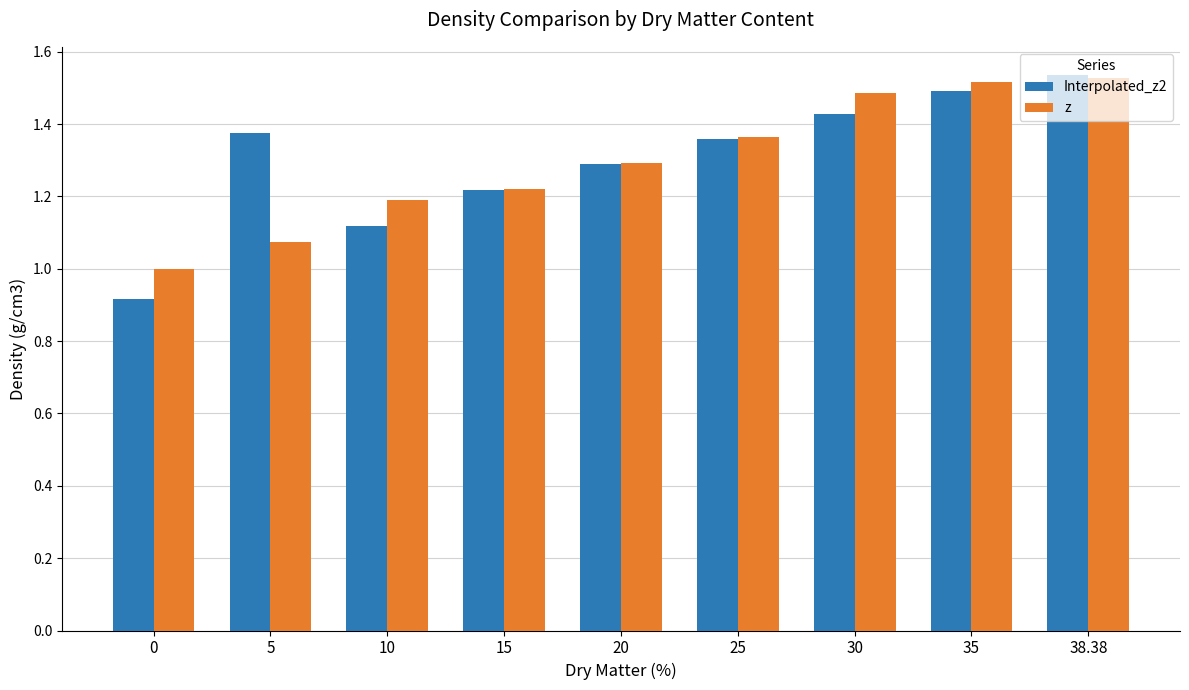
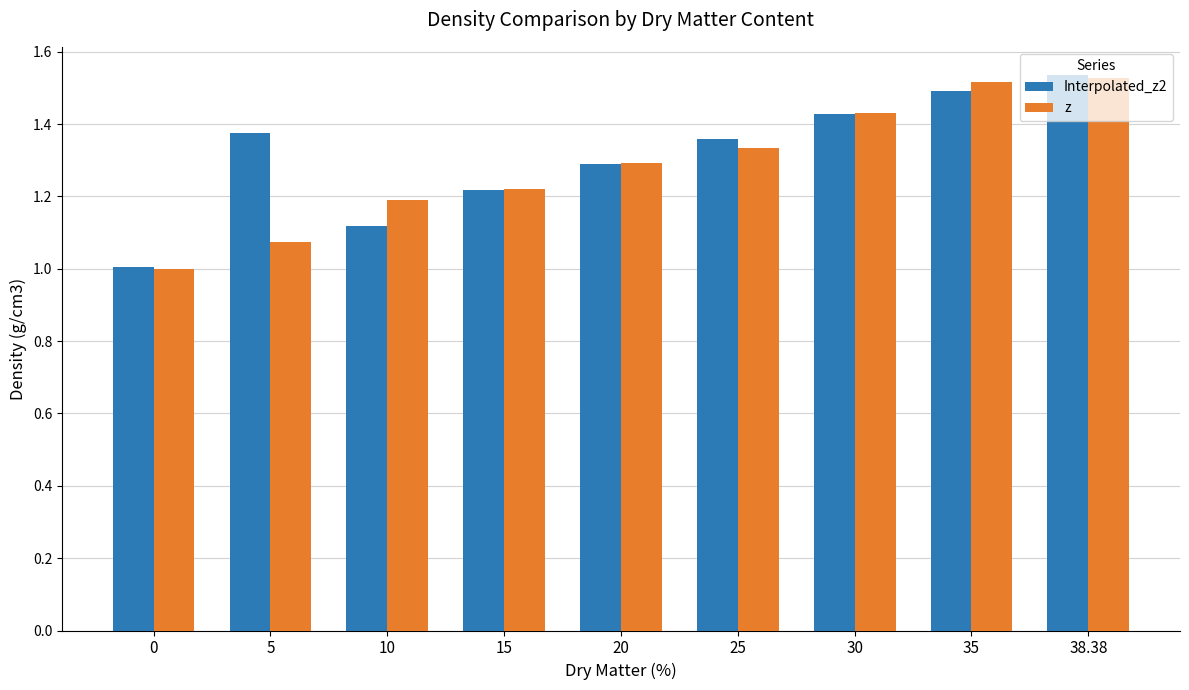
  {
    "Interpolated_z2": {
-     "0": 0.92,
+     "0": 1.00,
      "5": 1.37,
      "10": 1.12,
      "15": 1.22,
      "20": 1.29,
      "25": 1.36,
      "30": 1.43,
      "35": 1.49
    },
    "z": {
      "0": 1.00,
      "5": 1.07,
      "10": 1.19,
      "15": 1.22,
      "20": 1.29,
-     "25": 1.36,
-     "30": 1.49,
+     "25": 1.33,
+     "30": 1.43,
      "35": 1.52
    }
  }
